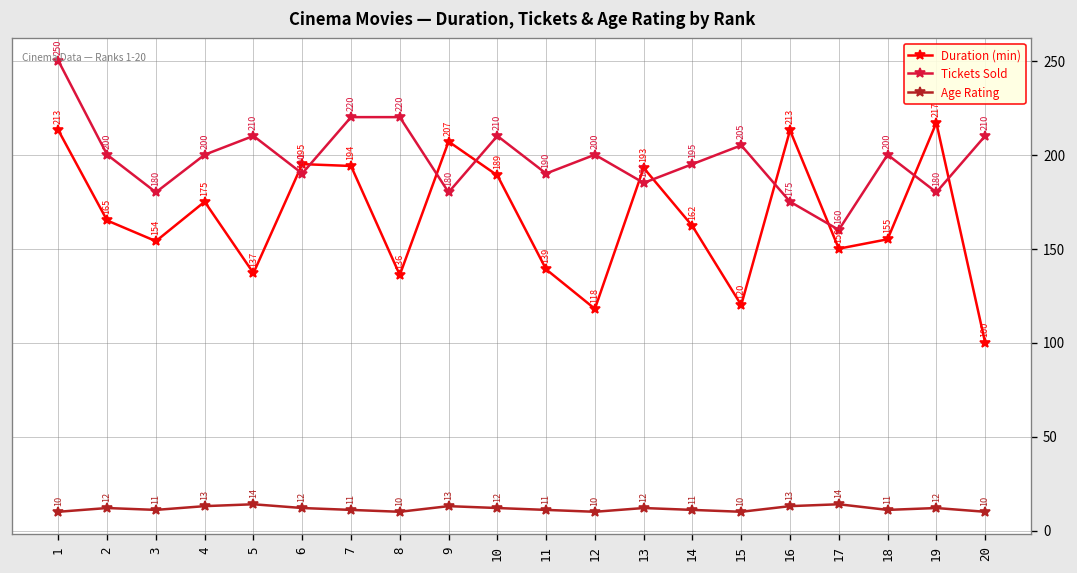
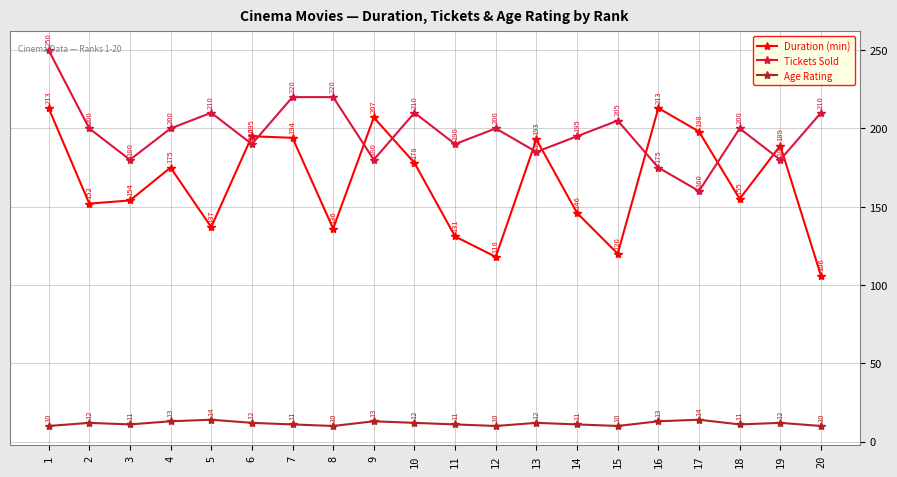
  {
    "Duration (min)": {
      "1": 213,
-     "2": 165,
+     "2": 152,
      "3": 154,
      "4": 175,
      "5": 137,
      "7": 194,
      "8": 136,
      "9": 207,
-     "10": 189,
-     "11": 139,
+     "10": 178,
+     "11": 131,
      "12": 118,
      "13": 193,
-     "14": 162,
+     "14": 146,
      "15": 120,
      "16": 213,
-     "17": 150,
+     "17": 198,
      "18": 155,
-     "19": 217,
-     "20": 100
+     "19": 189,
+     "20": 106
    }
  }
